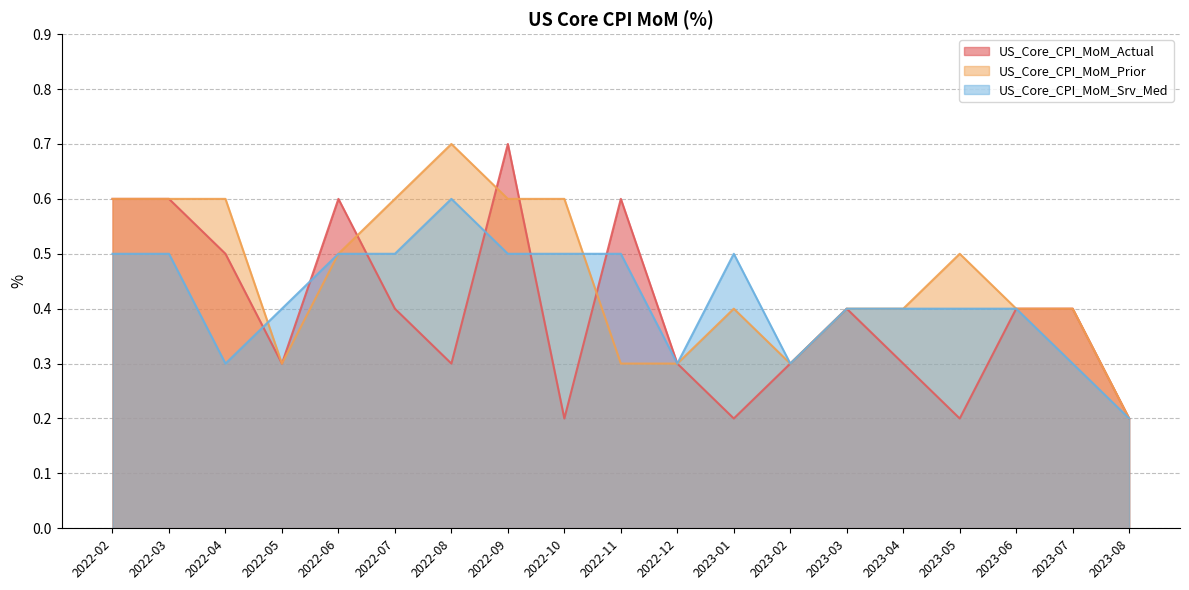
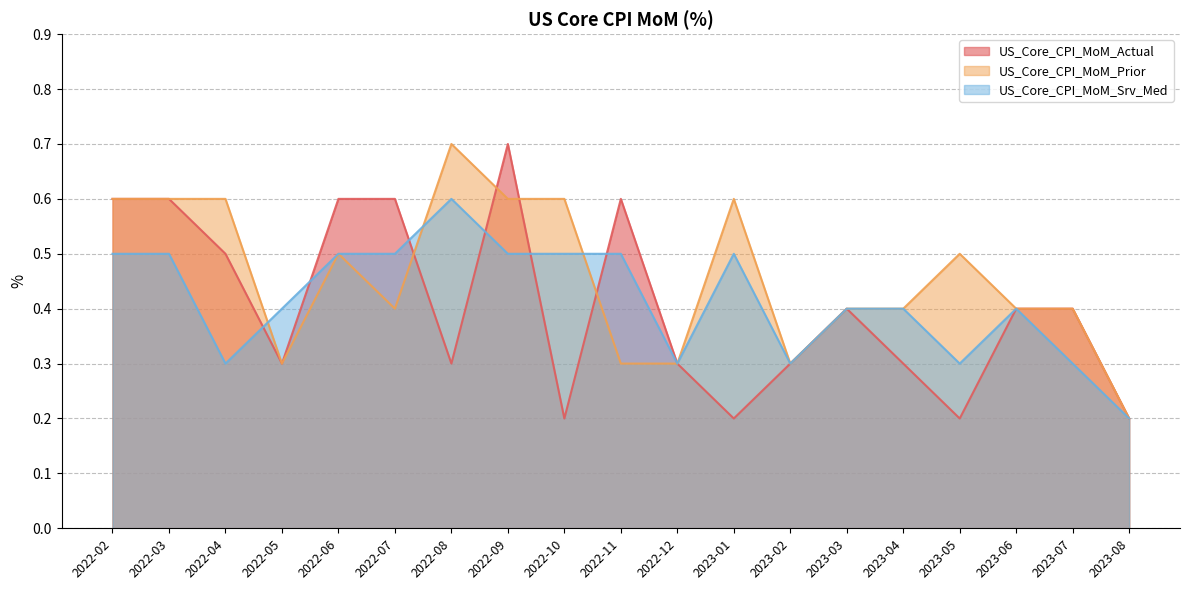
  {
    "US_Core_CPI_MoM_Actual": {
      "2022-04": 0.5,
      "2022-06": 0.6,
-     "2022-07": 0.4,
+     "2022-07": 0.6,
      "2022-08": 0.3,
      "2022-09": 0.7,
      "2022-10": 0.2,
      "2022-11": 0.6,
      "2023-01": 0.2,
      "2023-04": 0.3,
      "2023-05": 0.2
    },
    "US_Core_CPI_MoM_Prior": {
      "2022-04": 0.6,
-     "2022-07": 0.6,
+     "2022-07": 0.4,
      "2022-08": 0.7,
      "2022-09": 0.6,
      "2022-10": 0.6,
      "2022-11": 0.3,
-     "2023-01": 0.4,
+     "2023-01": 0.6,
      "2023-05": 0.5
    },
    "US_Core_CPI_MoM_Srv_Med": {
      "2022-02": 0.5,
      "2022-03": 0.5,
      "2022-04": 0.3,
      "2022-05": 0.4,
      "2022-07": 0.5,
      "2022-08": 0.6,
      "2022-09": 0.5,
      "2022-10": 0.5,
      "2022-11": 0.5,
      "2023-01": 0.5,
-     "2023-05": 0.4,
+     "2023-05": 0.3,
      "2023-07": 0.3
    }
  }
